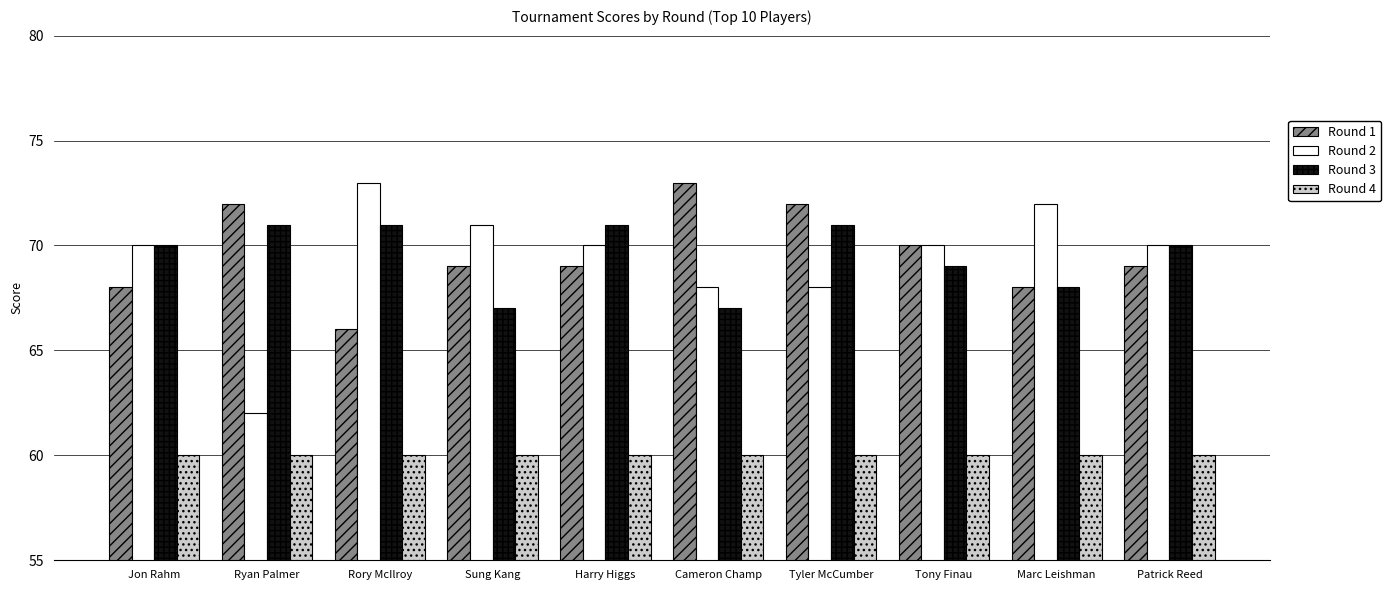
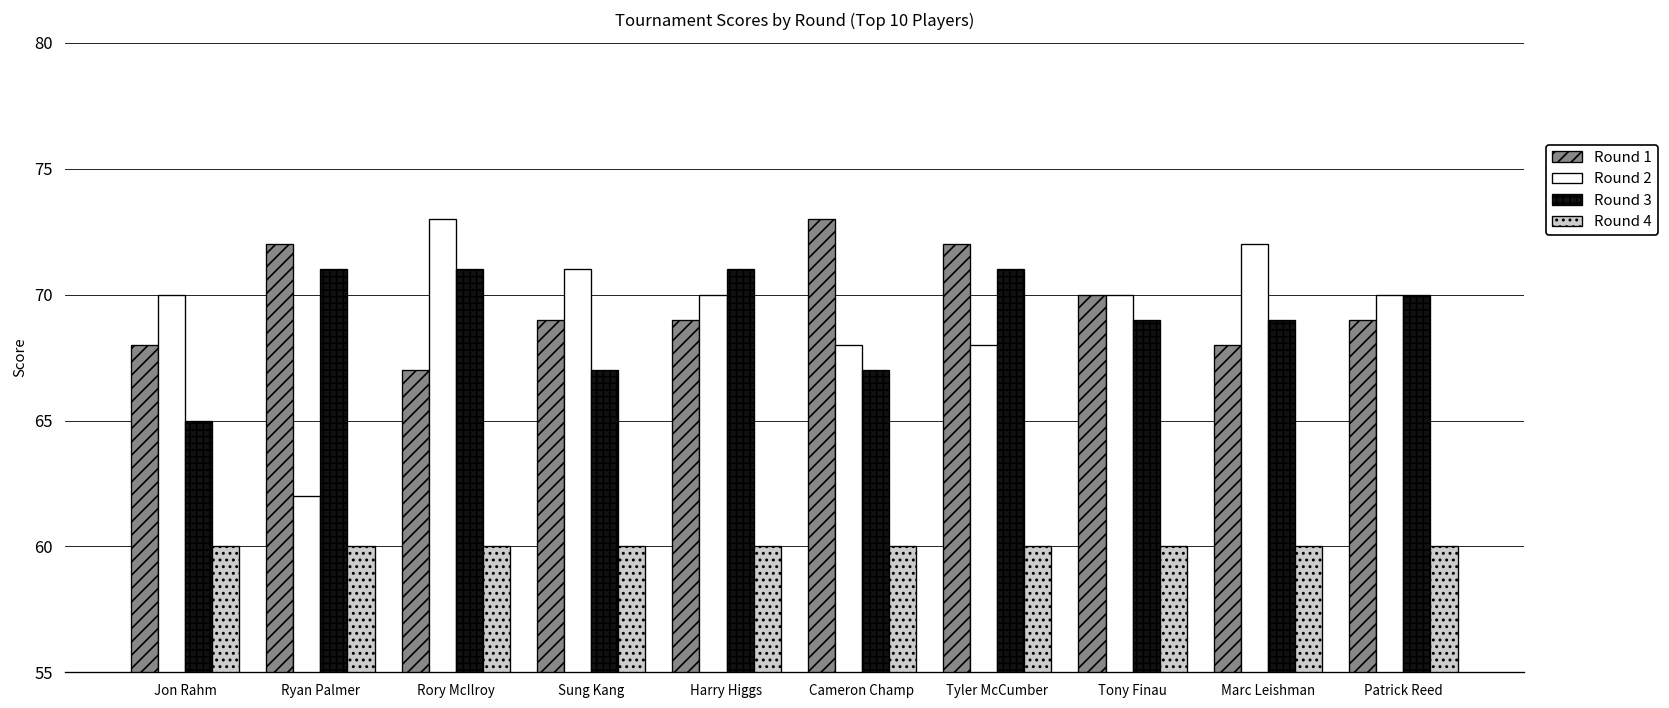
  {
    "Round 1": {
      "Jon Rahm": 68,
      "Ryan Palmer": 72,
-     "Rory McIlroy": 66,
+     "Rory McIlroy": 67,
      "Sung Kang": 69,
      "Harry Higgs": 69,
      "Cameron Champ": 73,
      "Tyler McCumber": 72,
      "Tony Finau": 70,
      "Marc Leishman": 68,
      "Patrick Reed": 69
    },
    "Round 2": {
      "Jon Rahm": 70,
      "Ryan Palmer": 62,
      "Rory McIlroy": 73,
      "Sung Kang": 71,
      "Harry Higgs": 70,
      "Cameron Champ": 68,
      "Tyler McCumber": 68,
      "Tony Finau": 70,
      "Marc Leishman": 72,
      "Patrick Reed": 70
    },
    "Round 3": {
-     "Jon Rahm": 70,
+     "Jon Rahm": 65,
      "Ryan Palmer": 71,
      "Rory McIlroy": 71,
      "Sung Kang": 67,
      "Harry Higgs": 71,
      "Cameron Champ": 67,
      "Tyler McCumber": 71,
      "Tony Finau": 69,
-     "Marc Leishman": 68,
+     "Marc Leishman": 69,
      "Patrick Reed": 70
    },
    "Round 4": {
      "Jon Rahm": 60,
      "Ryan Palmer": 60,
      "Rory McIlroy": 60,
      "Sung Kang": 60,
      "Harry Higgs": 60,
      "Cameron Champ": 60,
      "Tyler McCumber": 60,
      "Tony Finau": 60,
      "Marc Leishman": 60,
      "Patrick Reed": 60
    }
  }
